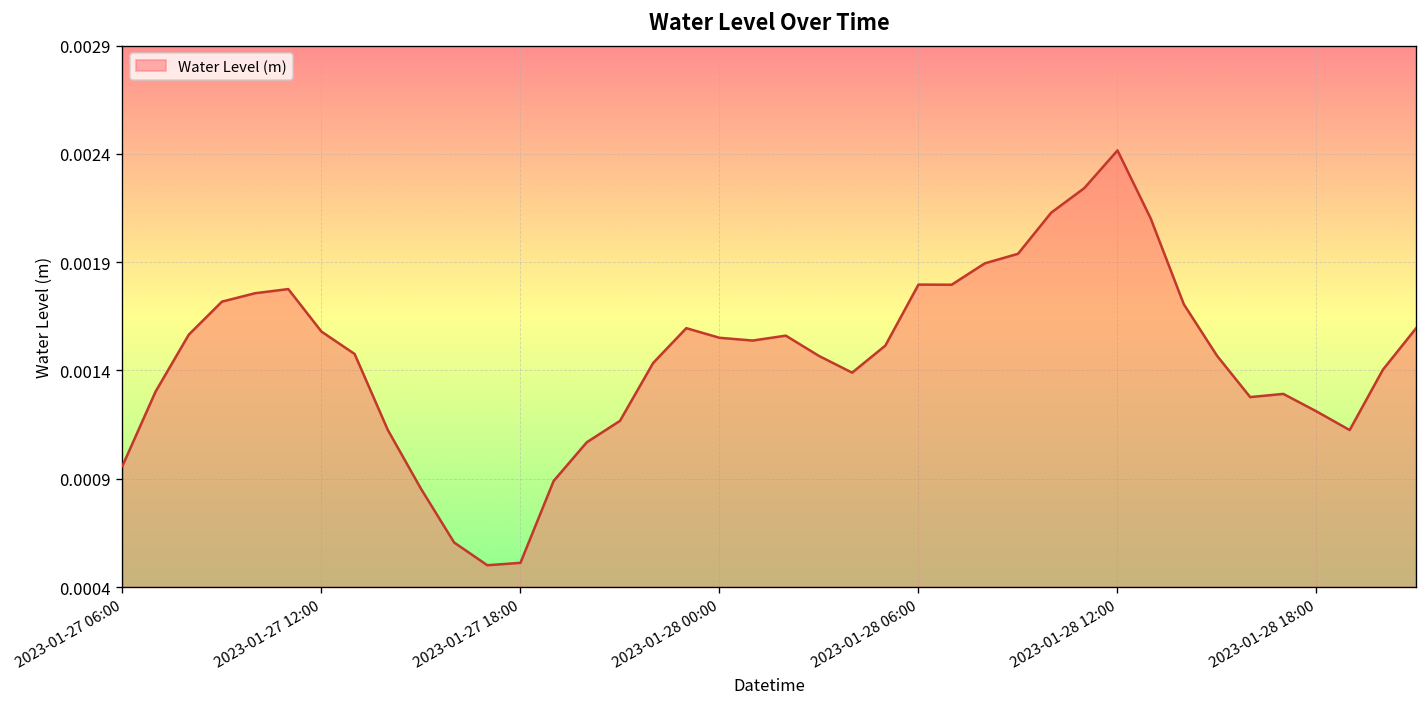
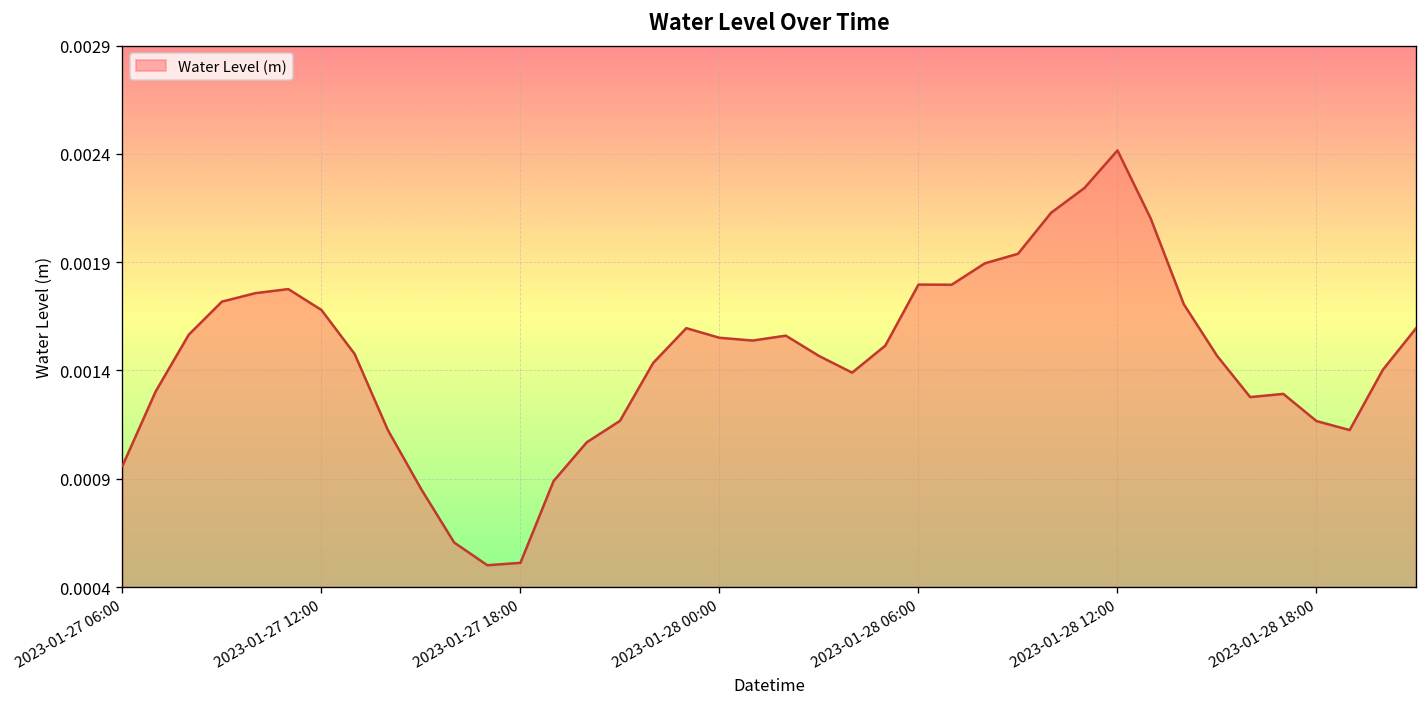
  {
    "2023-01-27 06:00": 0.00097,
-   "2023-01-27 12:00": 0.00159,
+   "2023-01-27 12:00": 0.00169,
    "2023-01-27 18:00": 0.00052,
    "2023-01-28 00:00": 0.00156,
    "2023-01-28 06:00": 0.00181,
    "2023-01-28 12:00": 0.00243,
-   "2023-01-28 18:00": 0.00122
+   "2023-01-28 18:00": 0.00117
  }
